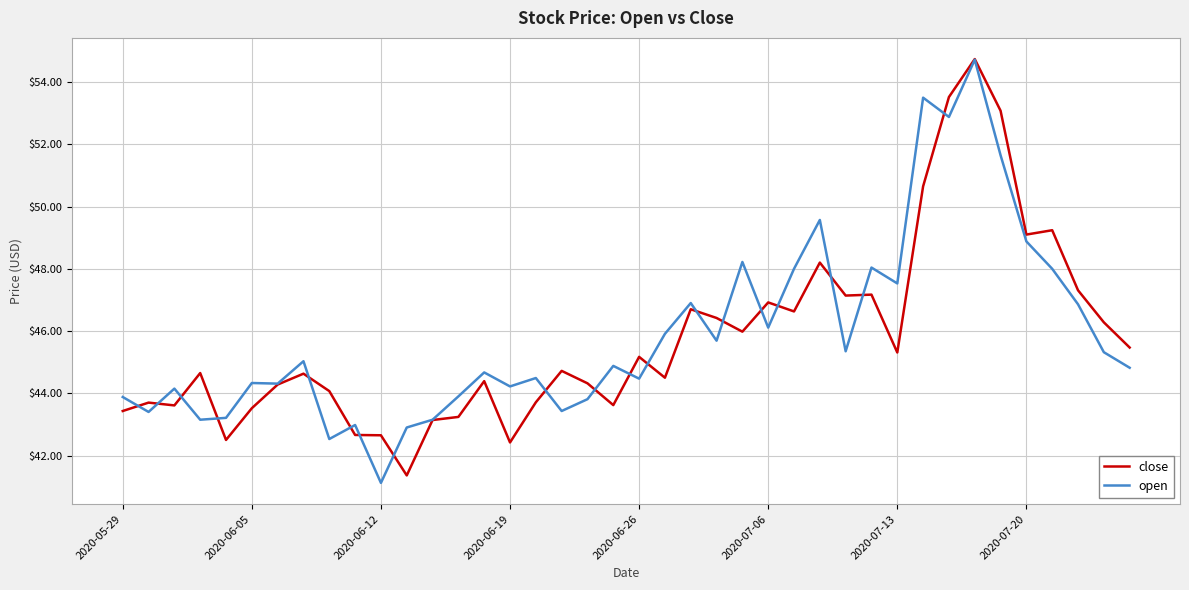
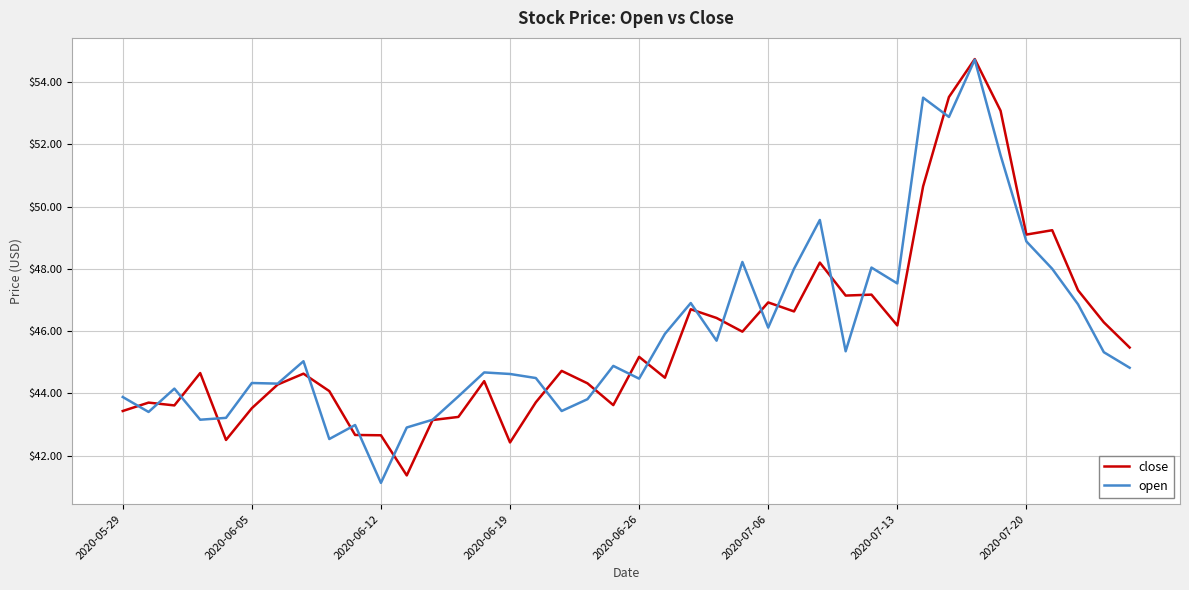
  {
    "close": {
      "2020-05-29": "$43.4",
      "2020-06-05": "$43.5",
      "2020-06-12": "$42.7",
      "2020-06-19": "$42.4",
      "2020-06-26": "$45.2",
      "2020-07-06": "$46.9",
-     "2020-07-13": "$45.3",
+     "2020-07-13": "$46.2",
      "2020-07-20": "$49.1"
    },
    "open": {
      "2020-05-29": "$43.9",
      "2020-06-05": "$44.3",
      "2020-06-12": "$41.1",
-     "2020-06-19": "$44.2",
+     "2020-06-19": "$44.6",
      "2020-06-26": "$44.5",
      "2020-07-06": "$46.1",
      "2020-07-13": "$47.5",
      "2020-07-20": "$48.9"
    }
  }
